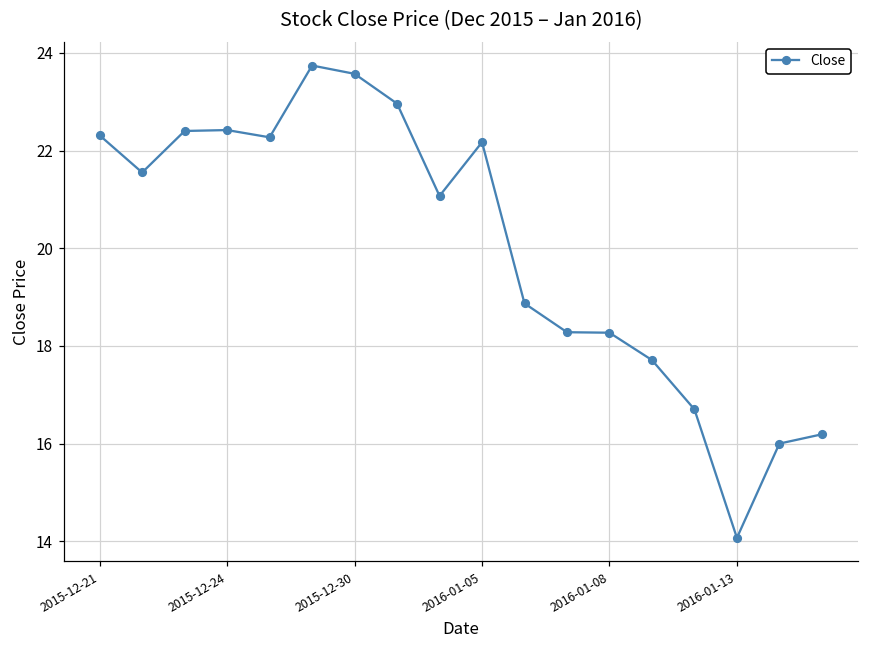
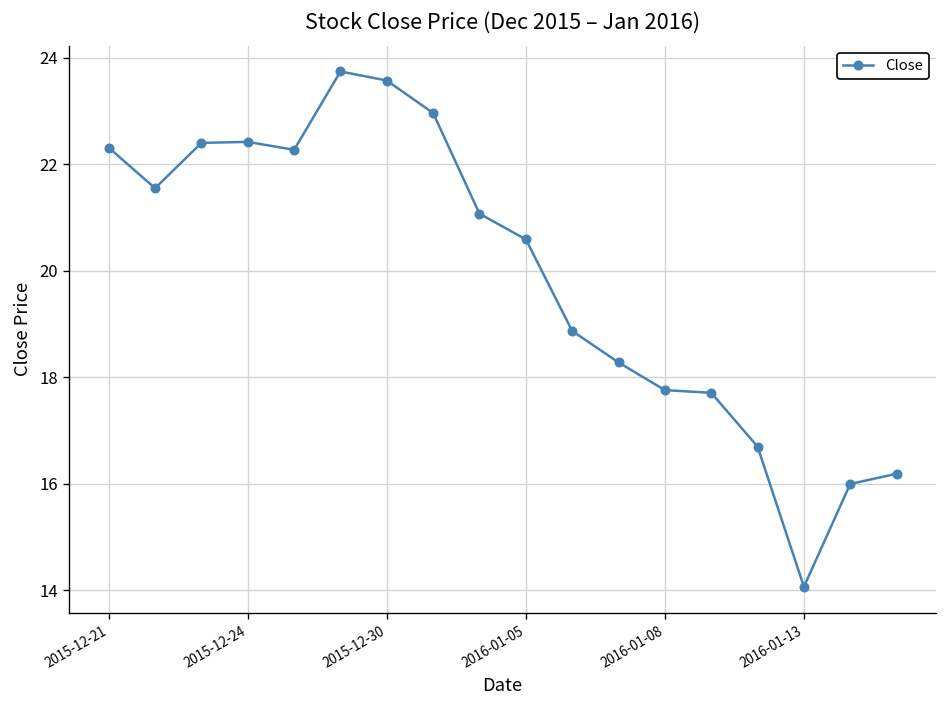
  {
    "2015-12-21": 22.3,
    "2015-12-24": 22.4,
    "2015-12-30": 23.6,
-   "2016-01-05": 22.2,
-   "2016-01-08": 18.3,
+   "2016-01-05": 20.6,
+   "2016-01-08": 17.8,
    "2016-01-13": 14.1
  }
